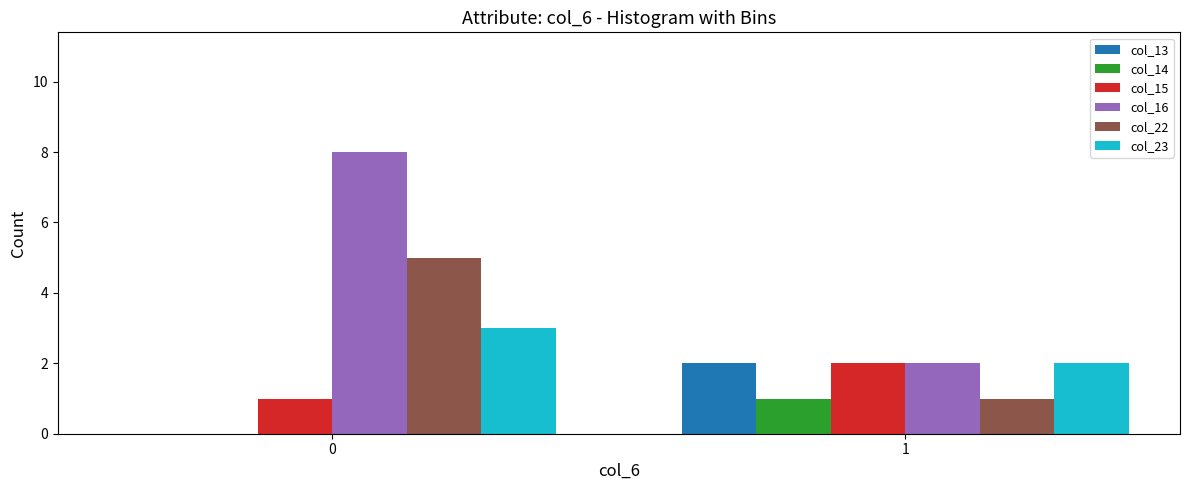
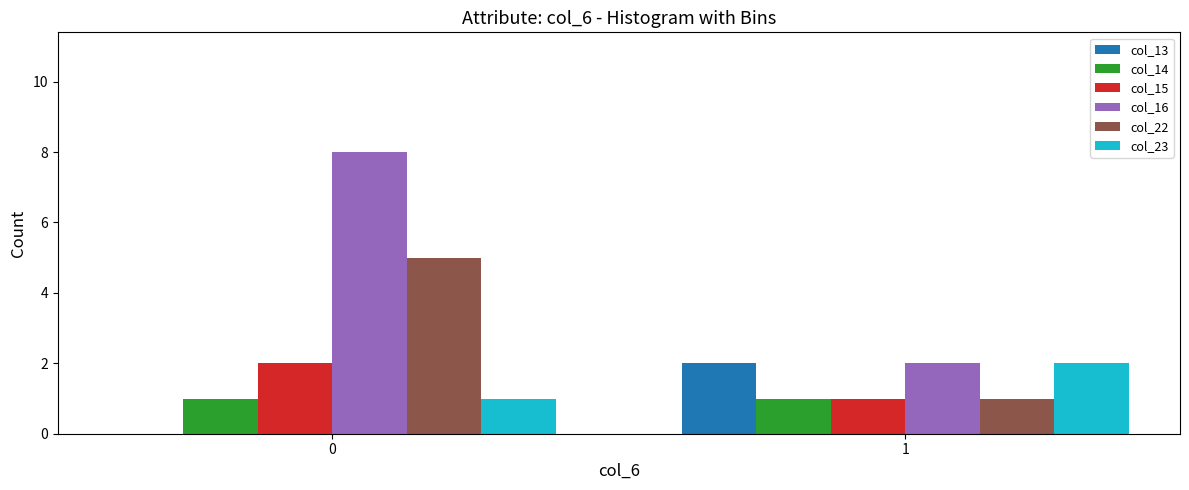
  {
    "col_13": {
      "0": 0,
      "1": 2
    },
    "col_14": {
-     "0": 0,
+     "0": 1,
      "1": 1
    },
    "col_15": {
-     "0": 1,
-     "1": 2
+     "0": 2,
+     "1": 1
    },
    "col_16": {
      "0": 8,
      "1": 2
    },
    "col_22": {
      "0": 5,
      "1": 1
    },
    "col_23": {
-     "0": 3,
+     "0": 1,
      "1": 2
    }
  }
